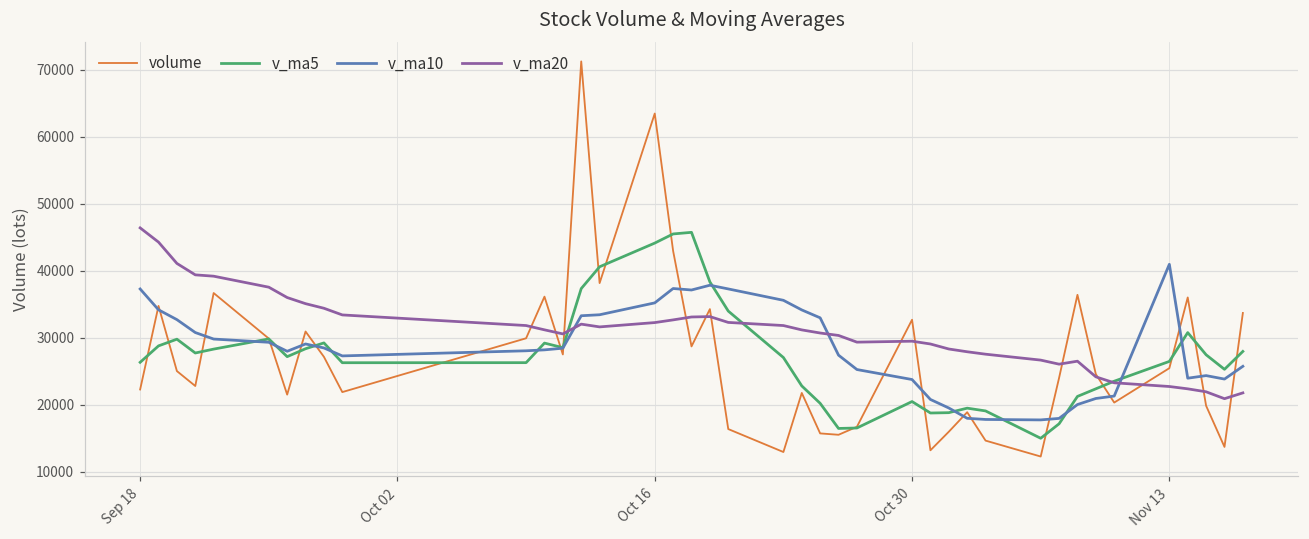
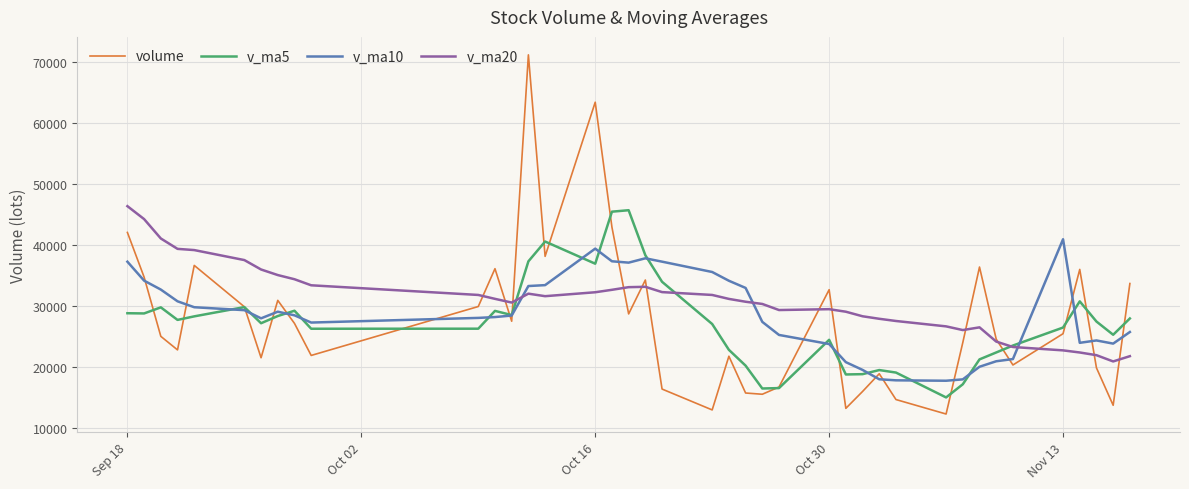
  {
    "volume": {
-     "Sep 18": 22000,
+     "Sep 18": 42000,
      "Oct 16": 63000,
      "Oct 30": 33000,
      "Nov 13": 25000
    },
    "v_ma5": {
-     "Sep 18": 26000,
-     "Oct 16": 44000,
-     "Oct 30": 20000,
+     "Sep 18": 29000,
+     "Oct 16": 37000,
+     "Oct 30": 24000,
      "Nov 13": 26000
    },
    "v_ma10": {
      "Sep 18": 37000,
-     "Oct 16": 35000,
+     "Oct 16": 39000,
      "Oct 30": 24000,
      "Nov 13": 41000
    },
    "v_ma20": {
      "Sep 18": 46000,
      "Oct 16": 32000,
      "Oct 30": 29000,
      "Nov 13": 23000
    }
  }
